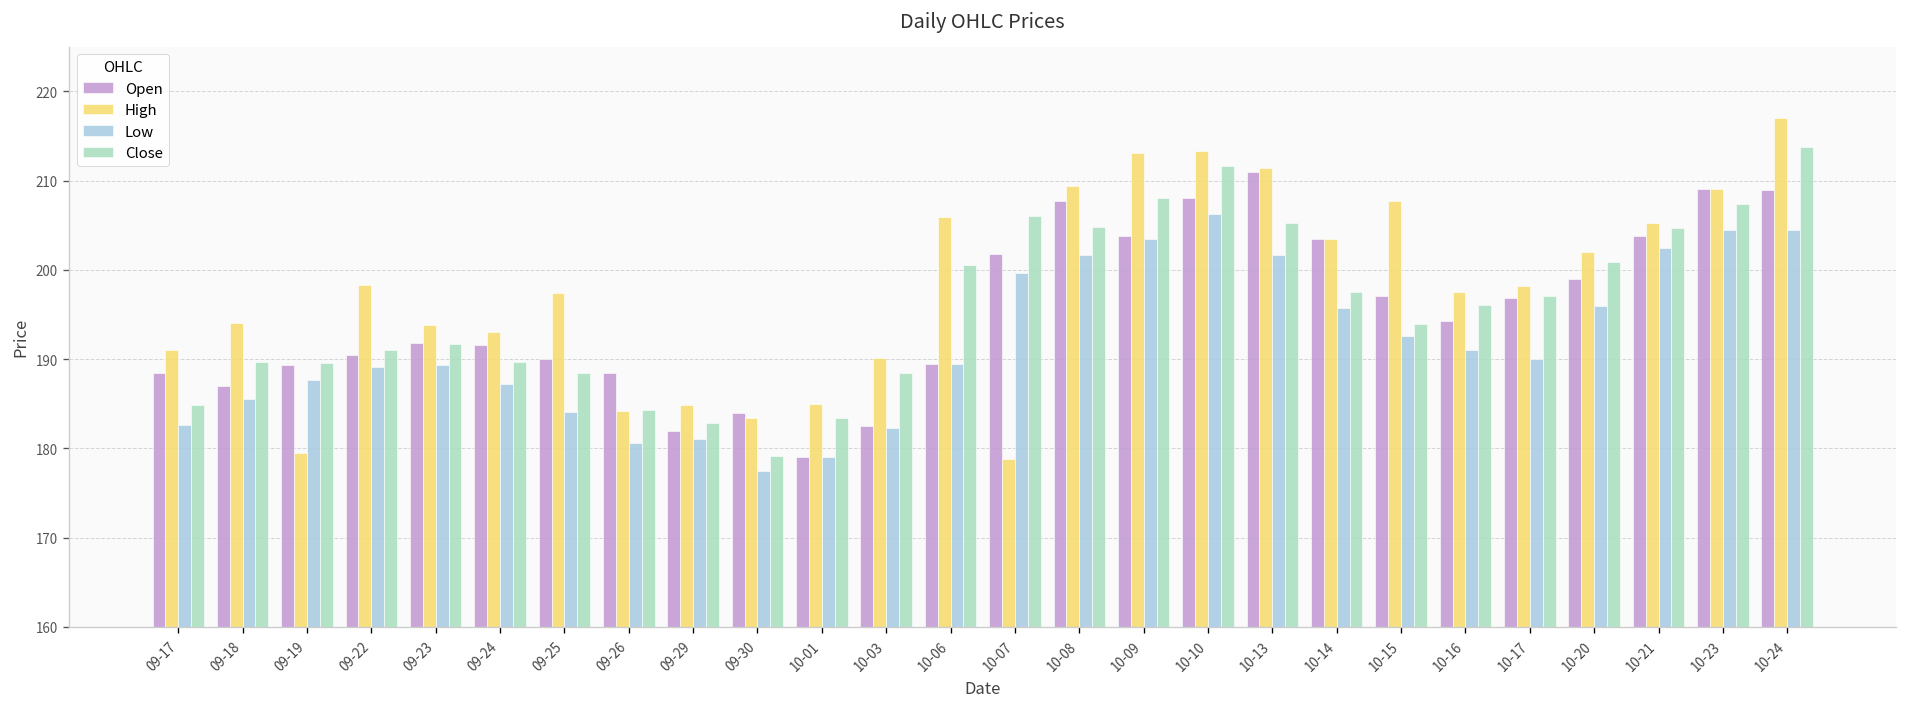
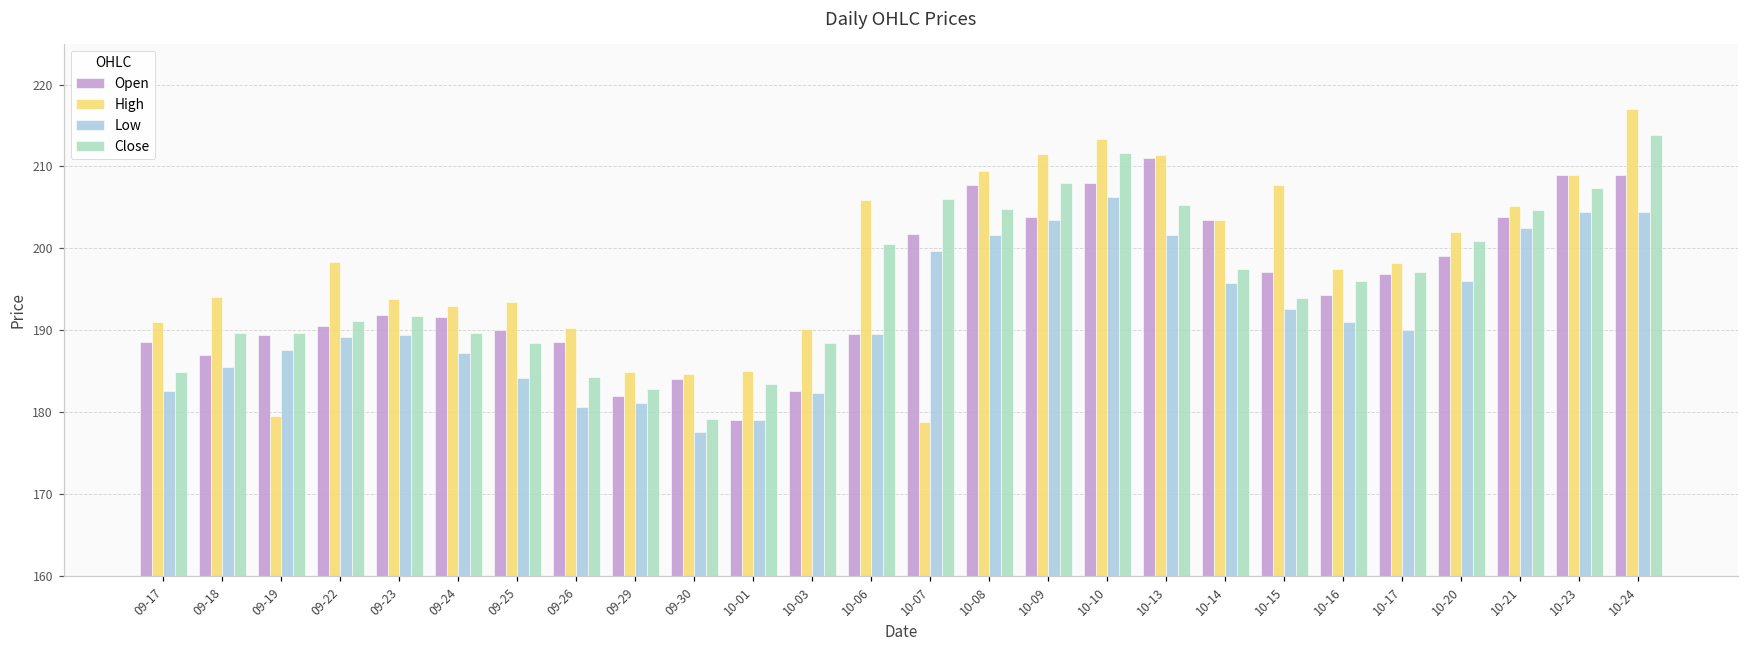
  {
    "High": {
      "09-17": 191,
      "09-18": 194,
      "09-19": 180,
      "09-22": 198,
      "09-23": 194,
      "09-24": 193,
-     "09-25": 197,
-     "09-26": 184,
+     "09-25": 193,
+     "09-26": 190,
      "09-29": 185,
-     "09-30": 183,
+     "09-30": 185,
      "10-01": 185,
      "10-03": 190,
      "10-06": 206,
      "10-07": 179,
      "10-08": 209,
-     "10-09": 213,
+     "10-09": 212,
      "10-10": 213,
      "10-13": 211,
      "10-14": 203,
      "10-15": 208,
      "10-16": 198,
      "10-17": 198,
      "10-20": 202,
      "10-21": 205,
      "10-23": 209,
      "10-24": 217
    }
  }
